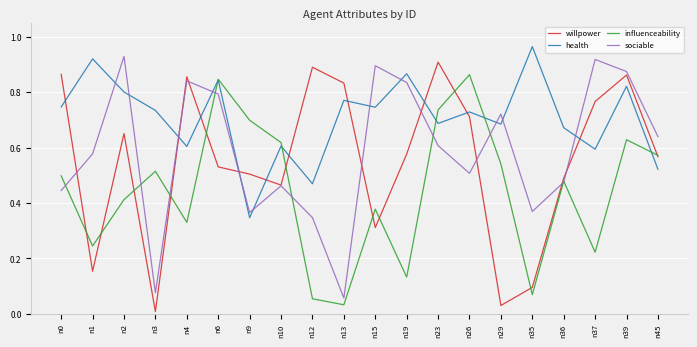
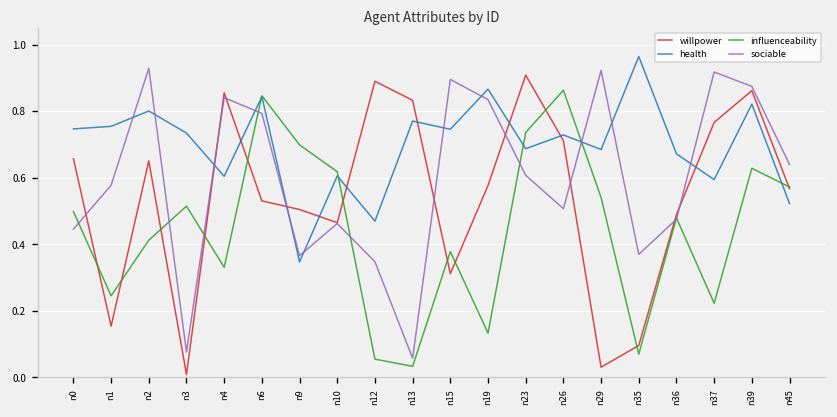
  {
    "willpower": {
-     "n0": 0.86,
+     "n0": 0.66,
      "n1": 0.15,
      "n2": 0.65,
      "n3": 0.01,
      "n4": 0.86,
      "n6": 0.53,
      "n9": 0.50,
      "n12": 0.89,
      "n13": 0.83,
      "n15": 0.31,
      "n19": 0.58,
      "n23": 0.91,
      "n26": 0.71,
      "n29": 0.03,
      "n35": 0.10,
      "n36": 0.49,
      "n37": 0.77,
      "n39": 0.86
    },
    "health": {
      "n0": 0.75,
-     "n1": 0.92,
+     "n1": 0.75,
      "n2": 0.80,
      "n3": 0.73,
      "n4": 0.60,
      "n9": 0.35,
      "n10": 0.61,
      "n12": 0.47,
      "n13": 0.77,
      "n15": 0.75,
      "n19": 0.87,
      "n23": 0.69,
      "n26": 0.73,
      "n29": 0.68,
      "n35": 0.96,
      "n36": 0.67,
      "n37": 0.59,
      "n39": 0.82,
      "n45": 0.52
    },
    "influenceability": {
      "n0": 0.50,
      "n1": 0.24,
      "n2": 0.41,
      "n3": 0.51,
      "n4": 0.33,
      "n9": 0.70,
      "n10": 0.62,
      "n12": 0.05,
      "n13": 0.03,
      "n15": 0.38,
      "n19": 0.13,
      "n23": 0.74,
      "n26": 0.86,
      "n29": 0.54,
      "n35": 0.07,
      "n37": 0.22,
      "n39": 0.63
    },
    "sociable": {
      "n0": 0.45,
      "n1": 0.58,
      "n2": 0.93,
      "n3": 0.08,
      "n4": 0.84,
      "n6": 0.79,
      "n9": 0.37,
      "n12": 0.35,
      "n13": 0.06,
      "n15": 0.90,
      "n19": 0.83,
      "n23": 0.61,
      "n26": 0.51,
-     "n29": 0.72,
+     "n29": 0.92,
      "n35": 0.37,
      "n37": 0.92,
      "n39": 0.87,
      "n45": 0.64
    }
  }
